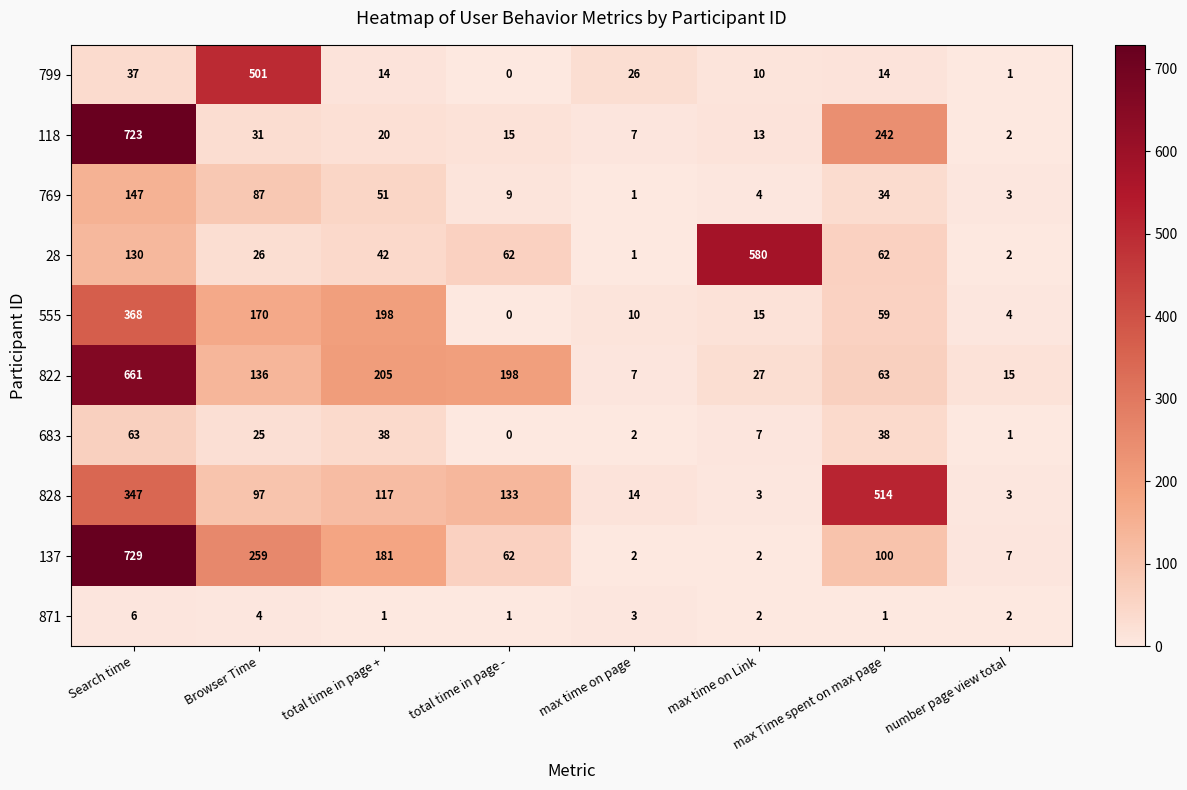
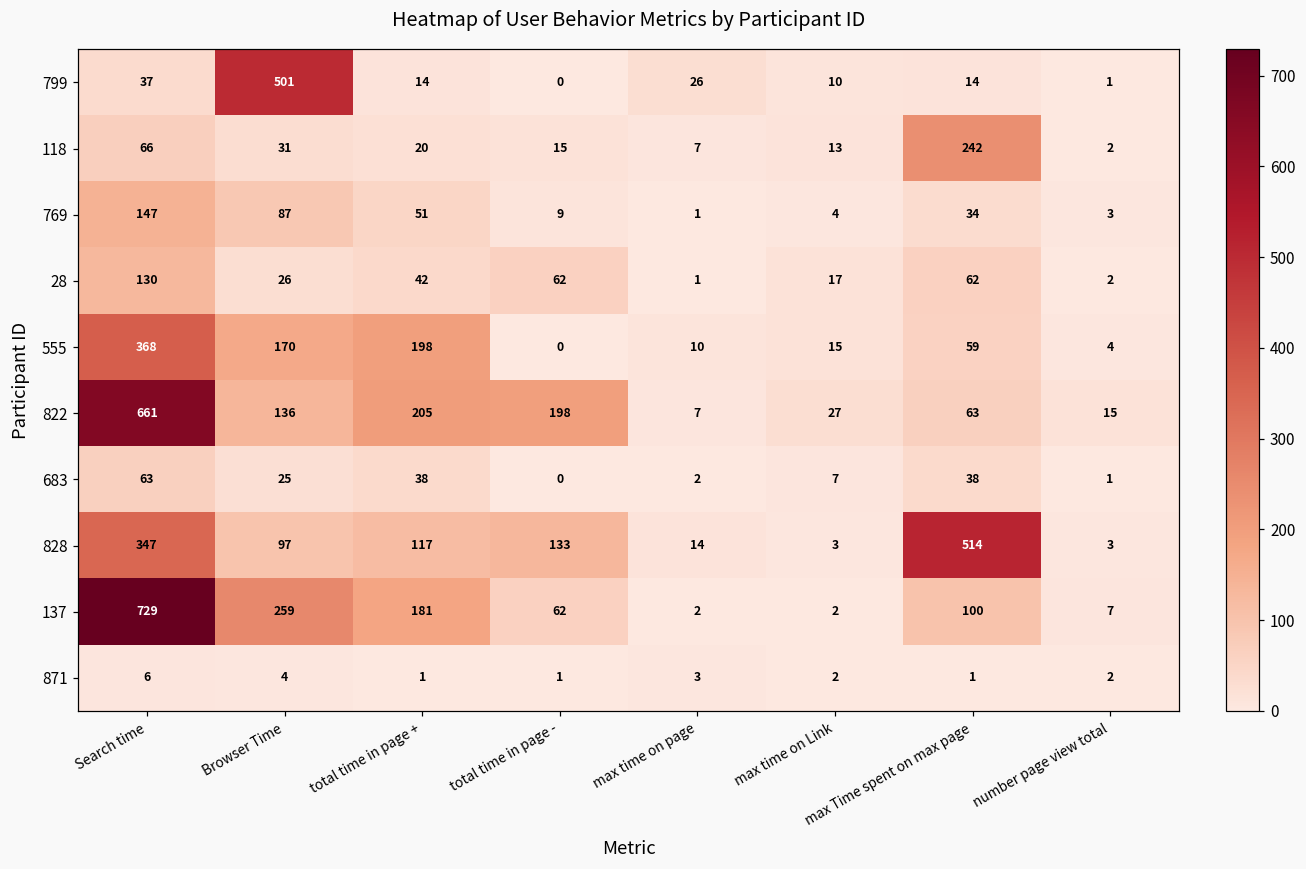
  {
    "799": {
      "Search time": 37,
      "Browser Time": 501,
      "total time in page +": 14,
      "total time in page -": 0,
      "max time on page": 26,
      "max time on Link": 10,
      "max Time spent on max page": 14,
      "number page view total": 1
    },
    "118": {
-     "Search time": 723,
+     "Search time": 66,
      "Browser Time": 31,
      "total time in page +": 20,
      "total time in page -": 15,
      "max time on page": 7,
      "max time on Link": 13,
      "max Time spent on max page": 242,
      "number page view total": 2
    },
    "769": {
      "Search time": 147,
      "Browser Time": 87,
      "total time in page +": 51,
      "total time in page -": 9,
      "max time on page": 1,
      "max time on Link": 4,
      "max Time spent on max page": 34,
      "number page view total": 3
    },
    "28": {
      "Search time": 130,
      "Browser Time": 26,
      "total time in page +": 42,
      "total time in page -": 62,
      "max time on page": 1,
-     "max time on Link": 580,
+     "max time on Link": 17,
      "max Time spent on max page": 62,
      "number page view total": 2
    },
    "555": {
      "Search time": 368,
      "Browser Time": 170,
      "total time in page +": 198,
      "total time in page -": 0,
      "max time on page": 10,
      "max time on Link": 15,
      "max Time spent on max page": 59,
      "number page view total": 4
    },
    "822": {
      "Search time": 661,
      "Browser Time": 136,
      "total time in page +": 205,
      "total time in page -": 198,
      "max time on page": 7,
      "max time on Link": 27,
      "max Time spent on max page": 63,
      "number page view total": 15
    },
    "683": {
      "Search time": 63,
      "Browser Time": 25,
      "total time in page +": 38,
      "total time in page -": 0,
      "max time on page": 2,
      "max time on Link": 7,
      "max Time spent on max page": 38,
      "number page view total": 1
    },
    "828": {
      "Search time": 347,
      "Browser Time": 97,
      "total time in page +": 117,
      "total time in page -": 133,
      "max time on page": 14,
      "max time on Link": 3,
      "max Time spent on max page": 514,
      "number page view total": 3
    },
    "137": {
      "Search time": 729,
      "Browser Time": 259,
      "total time in page +": 181,
      "total time in page -": 62,
      "max time on page": 2,
      "max time on Link": 2,
      "max Time spent on max page": 100,
      "number page view total": 7
    },
    "871": {
      "Search time": 6,
      "Browser Time": 4,
      "total time in page +": 1,
      "total time in page -": 1,
      "max time on page": 3,
      "max time on Link": 2,
      "max Time spent on max page": 1,
      "number page view total": 2
    }
  }
